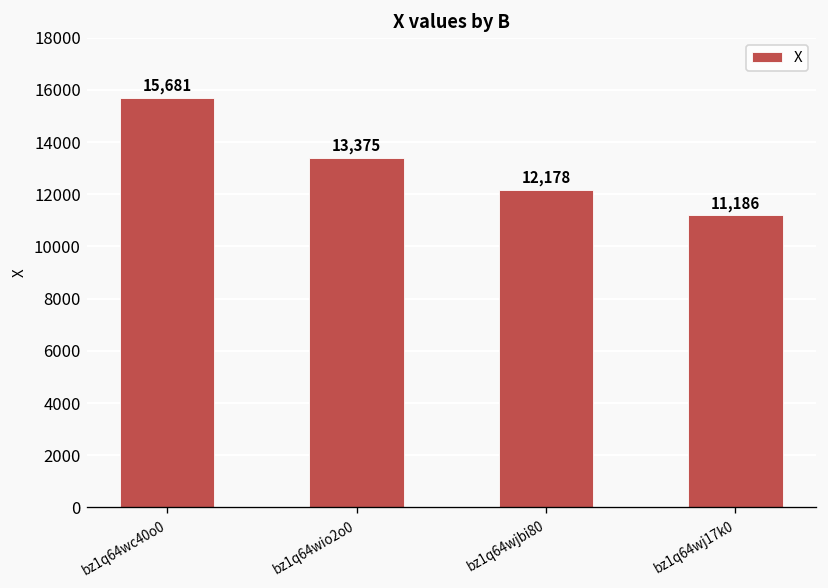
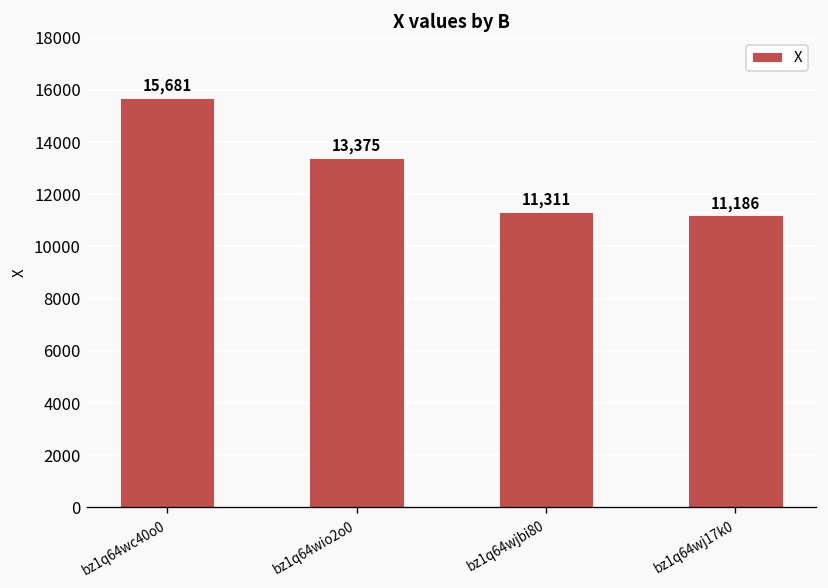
  {
    "bz1q64wc40o0": "15,681",
    "bz1q64wio2o0": "13,375",
-   "bz1q64wjbi80": "12,178",
+   "bz1q64wjbi80": "11,311",
    "bz1q64wj17k0": "11,186"
  }
